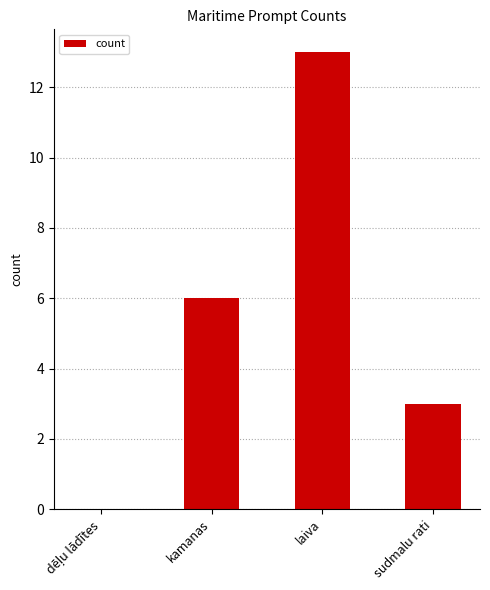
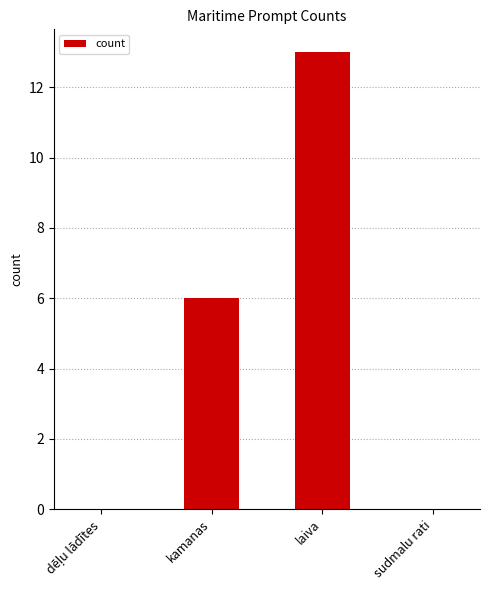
  {
    "dēļu lādītes": 0,
    "kamanas": 6,
    "laiva": 13,
-   "sudmalu rati": 3
+   "sudmalu rati": 0
  }
